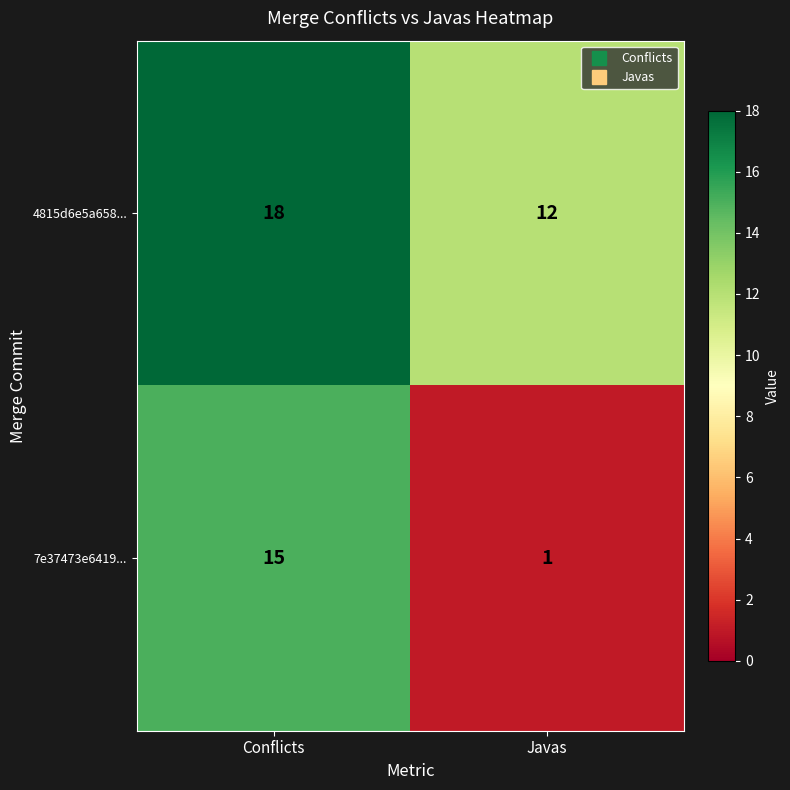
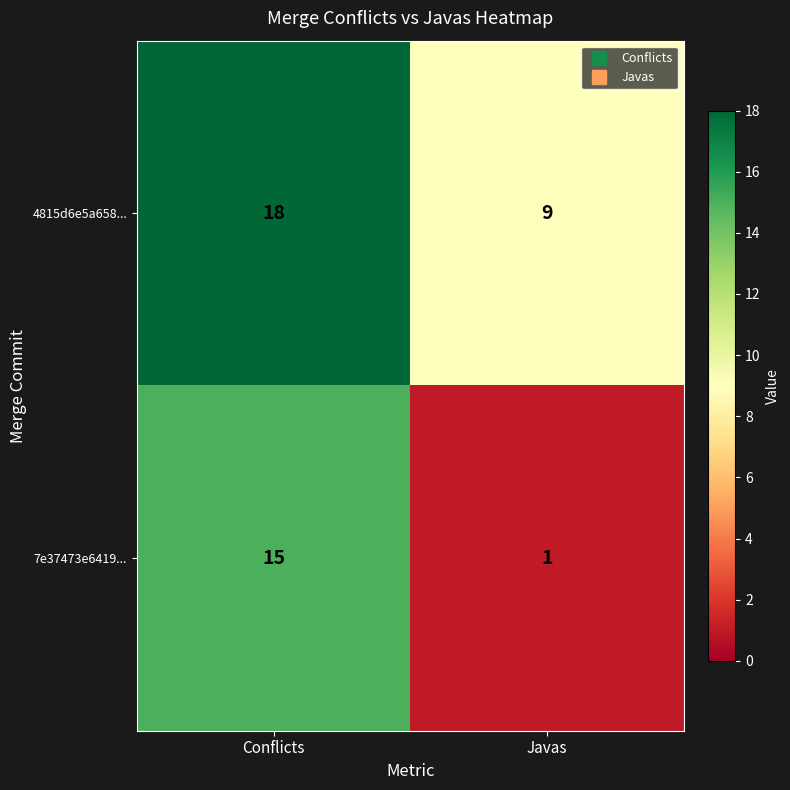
  {
    "4815d6e5a658...": {
      "Conflicts": 18,
-     "Javas": 12
+     "Javas": 9
    },
    "7e37473e6419...": {
      "Conflicts": 15,
      "Javas": 1
    }
  }
